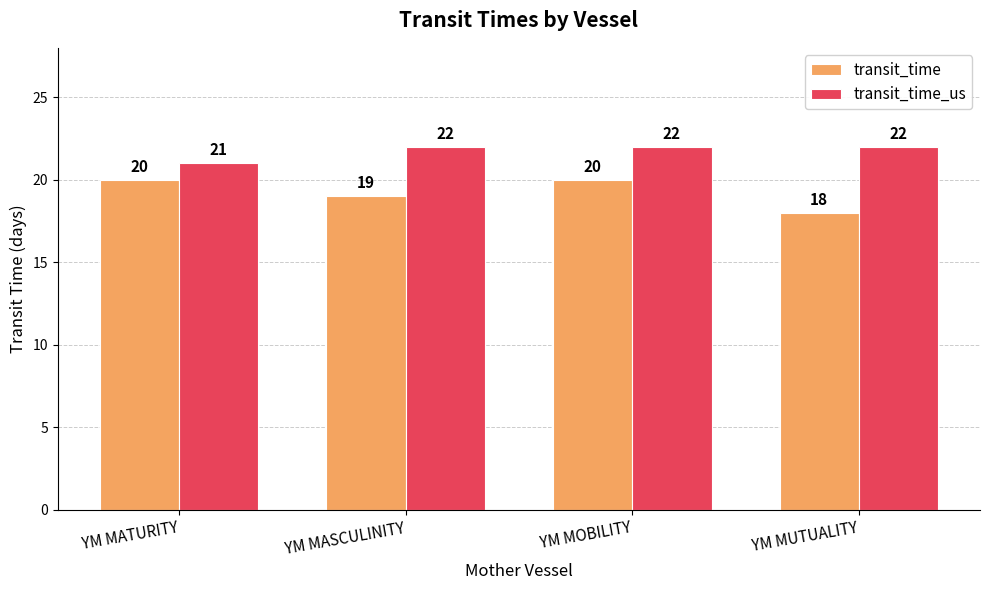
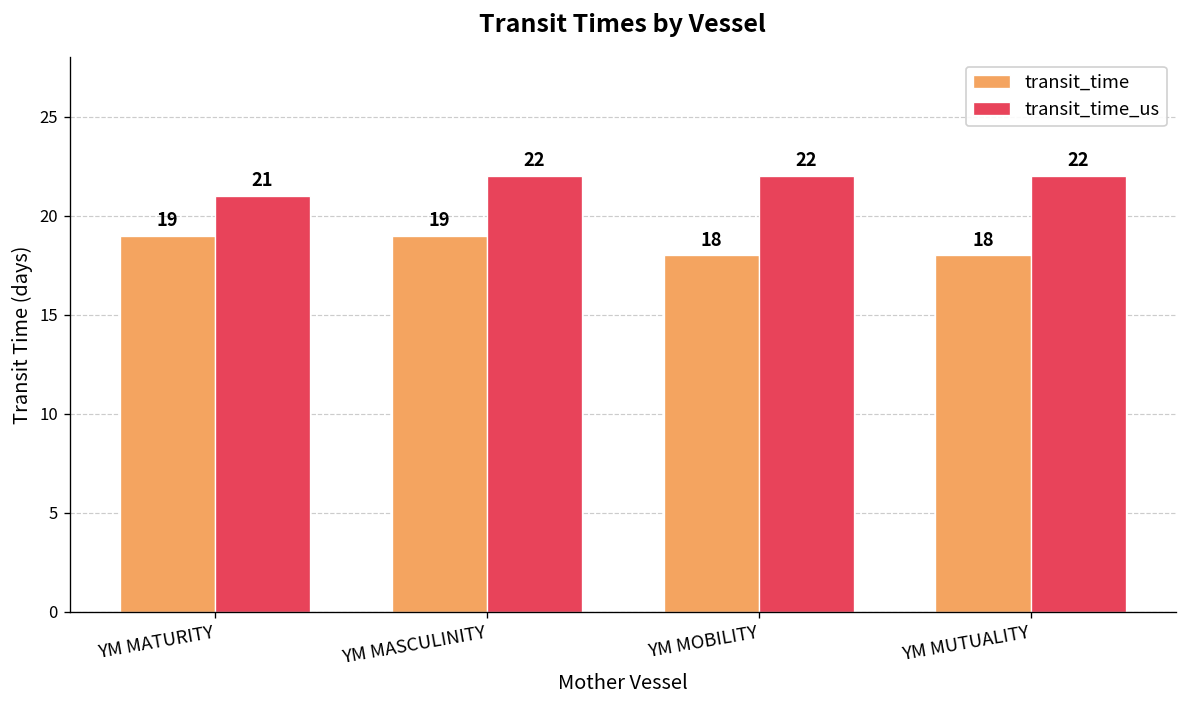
  {
    "transit_time": {
-     "YM MATURITY": 20,
+     "YM MATURITY": 19,
      "YM MASCULINITY": 19,
-     "YM MOBILITY": 20,
+     "YM MOBILITY": 18,
      "YM MUTUALITY": 18
    },
    "transit_time_us": {
      "YM MATURITY": 21,
      "YM MASCULINITY": 22,
      "YM MOBILITY": 22,
      "YM MUTUALITY": 22
    }
  }
